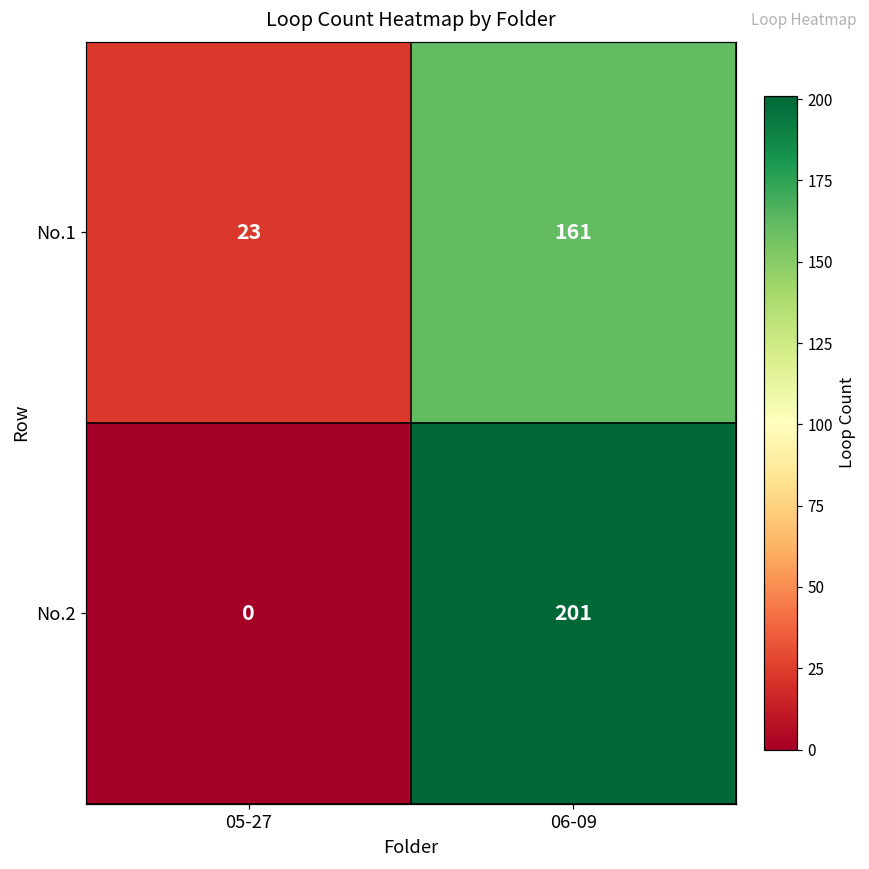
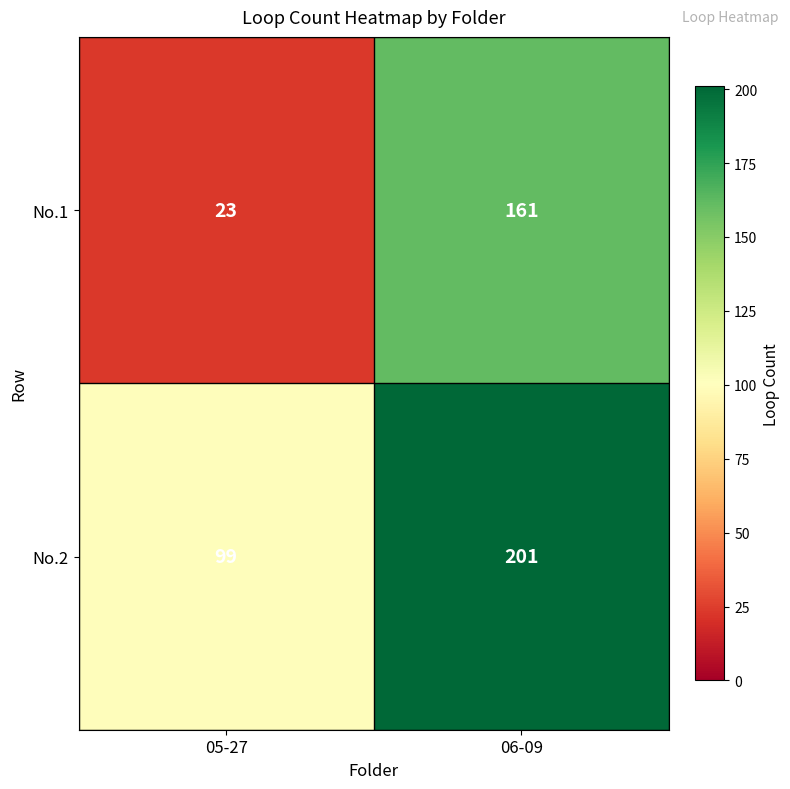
  {
    "No.1": {
      "05-27": 23,
      "06-09": 161
    },
    "No.2": {
-     "05-27": 0,
+     "05-27": 99,
      "06-09": 201
    }
  }
